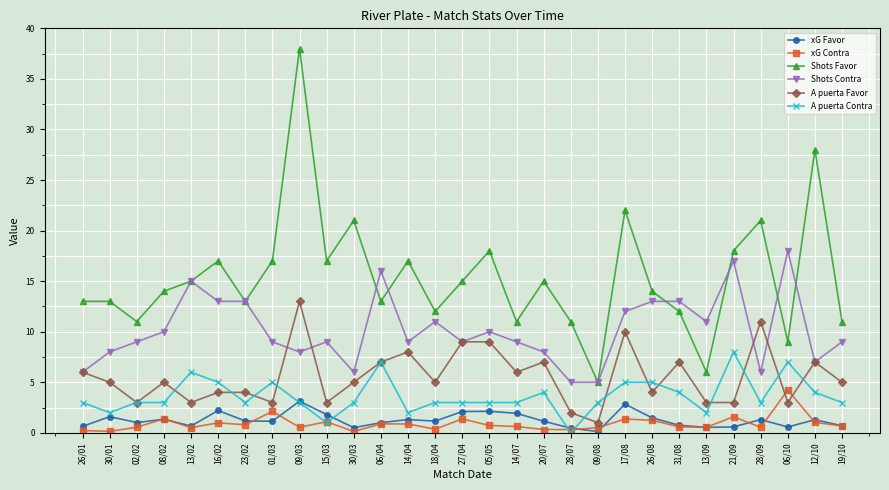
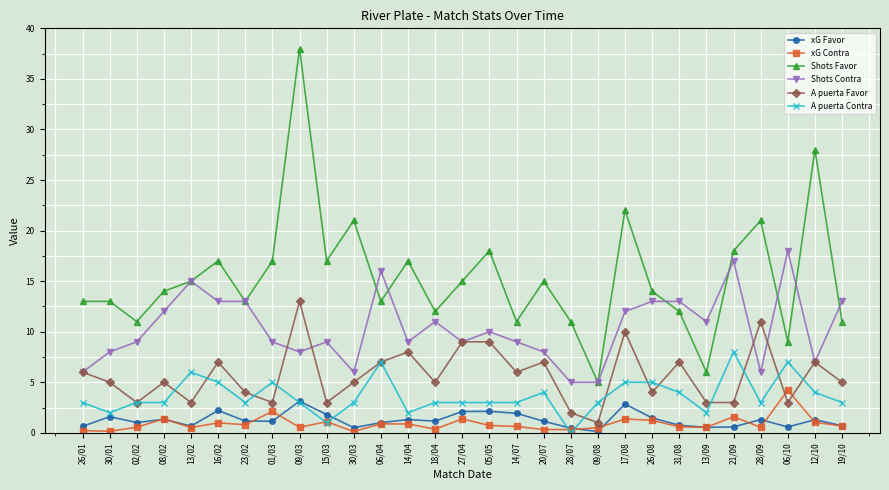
  {
    "xG Favor": {
      "26/01": 0.6,
      "30/01": 1.6,
      "02/02": 1,
      "16/02": 2,
      "23/02": 1,
      "01/03": 1,
      "15/03": 2,
      "30/03": 0.5,
      "14/04": 1.3,
      "18/04": 1,
      "27/04": 2,
      "05/05": 2,
      "14/07": 2,
      "20/07": 1,
      "09/08": 0,
      "17/08": 3,
      "21/09": 0.6,
      "28/09": 1.3,
      "06/10": 0.6,
      "12/10": 1.3
    },
    "xG Contra": {
      "26/01": 0,
      "30/01": 0,
      "02/02": 0.6,
      "16/02": 1,
      "23/02": 1,
      "01/03": 2,
      "09/03": 0.6,
      "30/03": 0,
      "14/04": 1,
      "18/04": 0.4,
      "27/04": 1.4,
      "05/05": 0.7,
      "14/07": 0.6,
      "20/07": 0.3,
      "09/08": 0.5,
      "17/08": 1.4,
      "21/09": 1.6,
      "28/09": 0.6,
      "06/10": 4,
      "12/10": 1
    },
    "Shots Favor": {
      "26/01": 13,
      "30/01": 13,
      "02/02": 11,
      "08/02": 14,
      "16/02": 17,
      "01/03": 17,
      "09/03": 38,
      "15/03": 17,
      "30/03": 21,
      "06/04": 13,
      "14/04": 17,
      "18/04": 12,
      "27/04": 15,
      "05/05": 18,
      "14/07": 11,
      "20/07": 15,
      "28/07": 11,
      "17/08": 22,
      "26/08": 14,
      "31/08": 12,
      "13/09": 6,
      "21/09": 18,
      "28/09": 21,
      "06/10": 9,
      "12/10": 28,
      "19/10": 11
    },
    "Shots Contra": {
      "30/01": 8,
      "02/02": 9,
-     "08/02": 10,
+     "08/02": 12,
      "16/02": 13,
      "01/03": 9,
      "09/03": 8,
      "15/03": 9,
      "30/03": 6,
      "06/04": 16,
      "14/04": 9,
      "18/04": 11,
      "05/05": 10,
      "14/07": 9,
      "20/07": 8,
      "28/07": 5,
      "17/08": 12,
      "26/08": 13,
      "31/08": 13,
      "13/09": 11,
      "21/09": 17,
      "28/09": 6,
      "06/10": 18,
-     "19/10": 9
+     "19/10": 13
    },
    "A puerta Favor": {
      "30/01": 5,
      "08/02": 5,
      "13/02": 3,
-     "16/02": 4,
+     "16/02": 7,
      "23/02": 4,
      "01/03": 3,
      "09/03": 13,
      "15/03": 3,
      "30/03": 5,
      "14/04": 8,
      "18/04": 5,
      "05/05": 9,
      "14/07": 6,
      "20/07": 7,
      "28/07": 2,
      "09/08": 1,
      "17/08": 10,
      "26/08": 4,
      "31/08": 7,
      "13/09": 3,
      "21/09": 3,
      "28/09": 11,
      "06/10": 3,
      "19/10": 5
    },
    "A puerta Contra": {
      "26/01": 3,
      "30/01": 2,
      "08/02": 3,
      "13/02": 6,
      "16/02": 5,
      "23/02": 3,
      "01/03": 5,
      "30/03": 3,
      "14/04": 2,
      "18/04": 3,
      "27/04": 3,
      "05/05": 3,
      "14/07": 3,
      "20/07": 4,
      "28/07": 0,
      "09/08": 3,
      "17/08": 5,
      "26/08": 5,
      "31/08": 4,
      "13/09": 2,
      "21/09": 8,
      "28/09": 3,
      "06/10": 7,
      "12/10": 4,
      "19/10": 3
    }
  }
